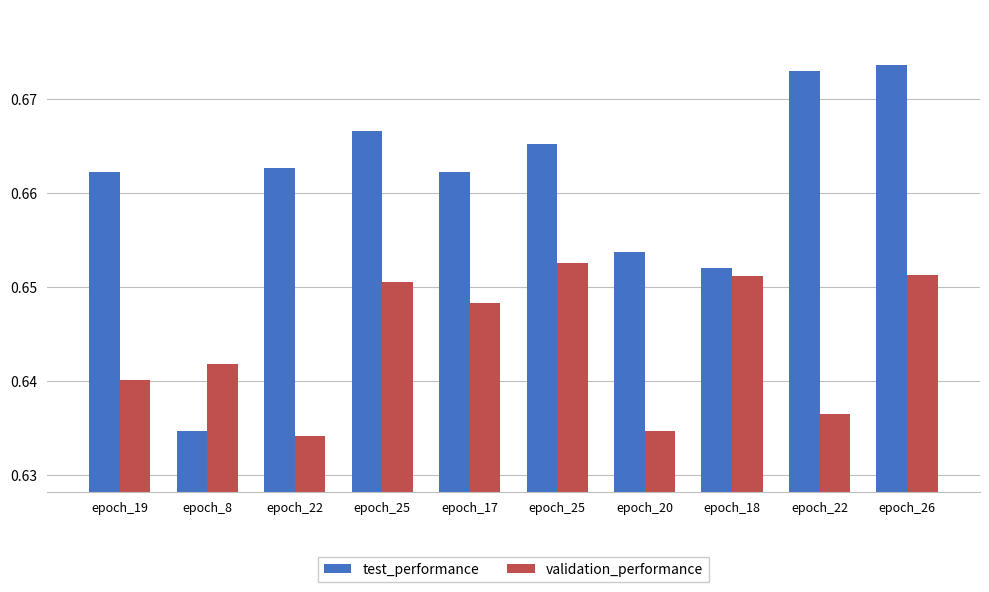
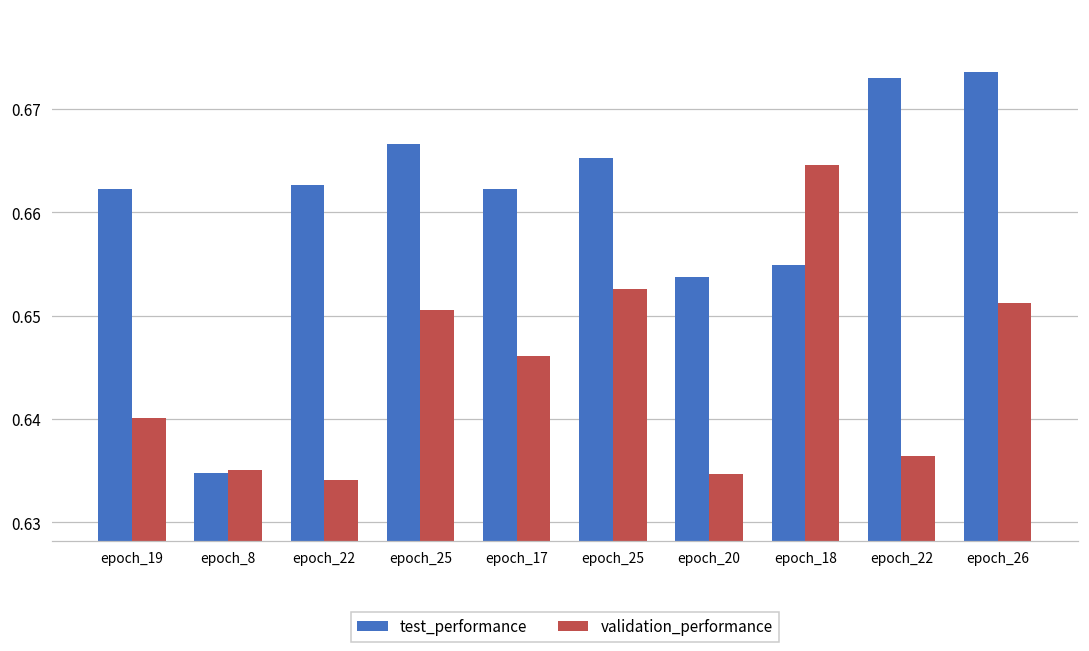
  {
    "test_performance": {
      "epoch_19": 0.662,
      "epoch_8": 0.635,
      "epoch_17": 0.662,
      "epoch_20": 0.654,
-     "epoch_18": 0.652,
+     "epoch_18": 0.655,
      "epoch_26": 0.674
    },
    "validation_performance": {
      "epoch_19": 0.640,
-     "epoch_8": 0.642,
-     "epoch_17": 0.648,
+     "epoch_8": 0.635,
+     "epoch_17": 0.646,
      "epoch_20": 0.635,
-     "epoch_18": 0.651,
+     "epoch_18": 0.665,
      "epoch_26": 0.651
    }
  }
